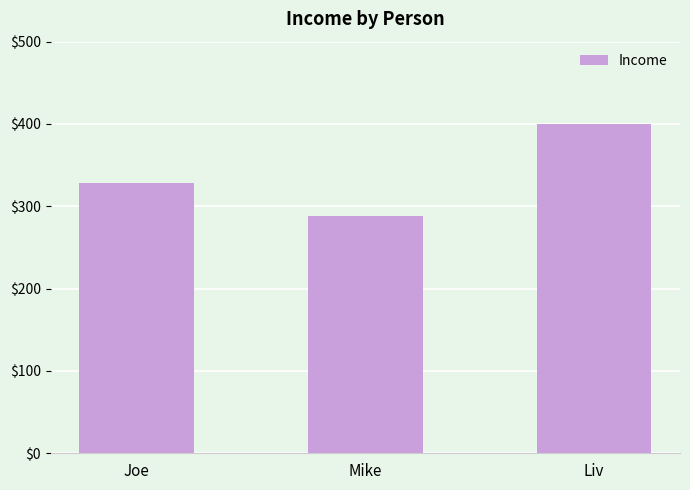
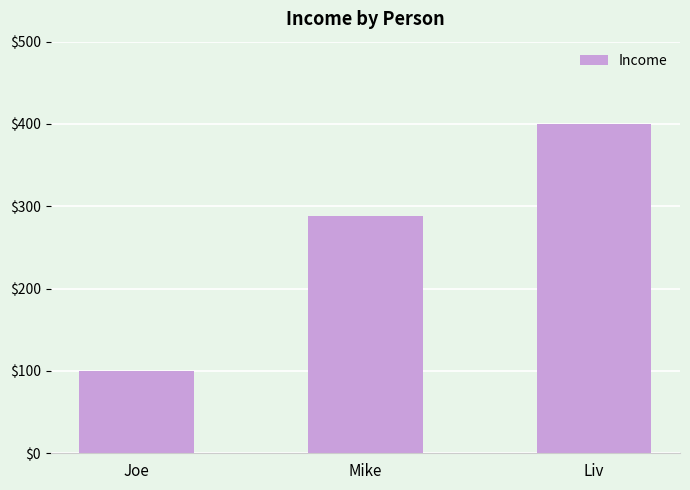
  {
-   "Joe": "$330",
+   "Joe": "$100",
    "Mike": "$290",
    "Liv": "$400"
  }
